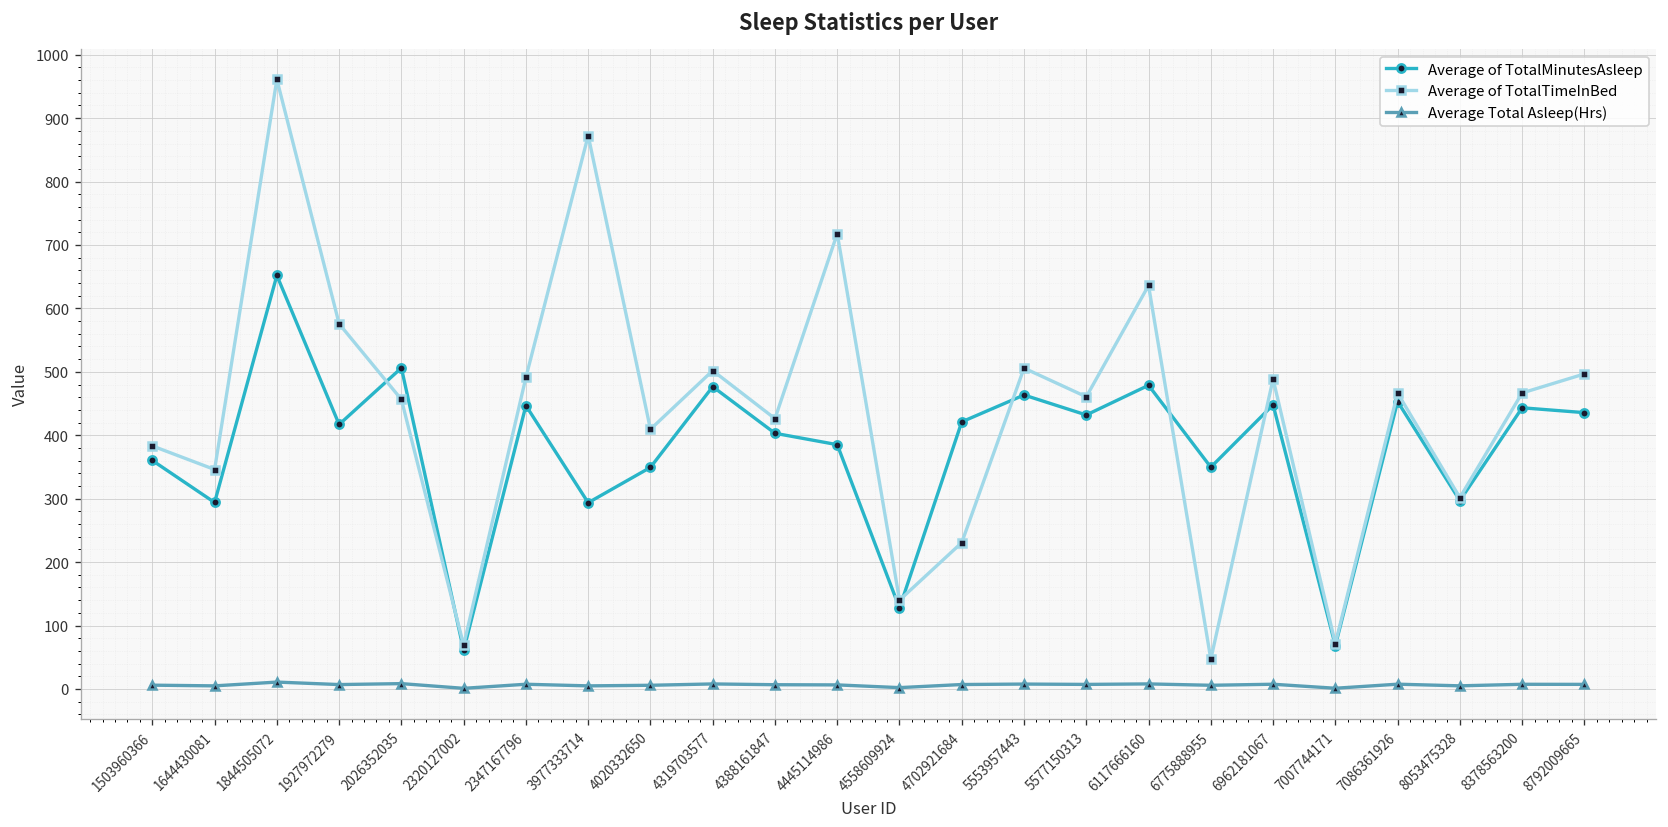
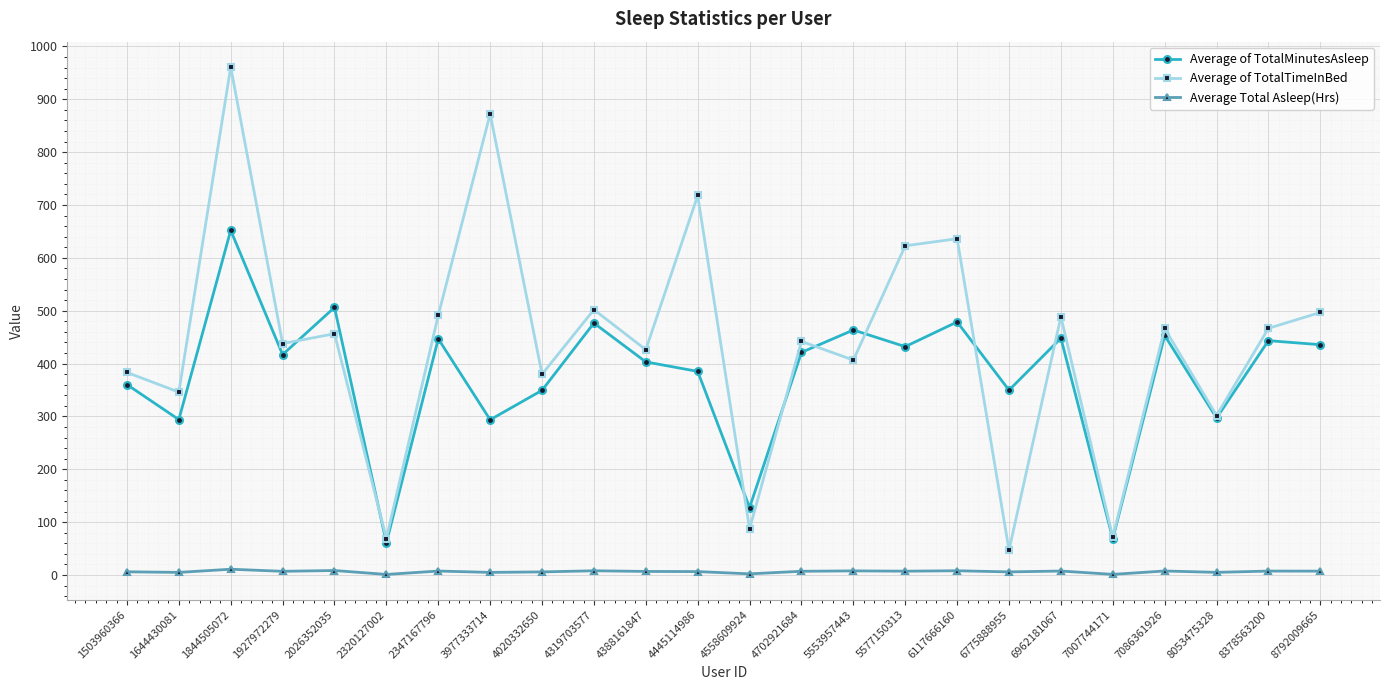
  {
    "Average of TotalTimeInBed": {
      "1503960366": 380,
      "1644430081": 350,
      "1844505072": 960,
-     "1927972279": 580,
+     "1927972279": 440,
      "2026352035": 460,
      "2320127002": 70,
      "2347167796": 490,
      "3977333714": 870,
-     "4020332650": 410,
+     "4020332650": 380,
      "4319703577": 500,
      "4388161847": 430,
      "4445114986": 720,
-     "4558609924": 140,
-     "4702921684": 230,
-     "5553957443": 510,
-     "5577150313": 460,
+     "4558609924": 90,
+     "4702921684": 440,
+     "5553957443": 410,
+     "5577150313": 620,
      "6117666160": 640,
      "6775888955": 50,
      "6962181067": 490,
      "7086361926": 470,
      "8378563200": 470,
      "8792009665": 500
    }
  }
